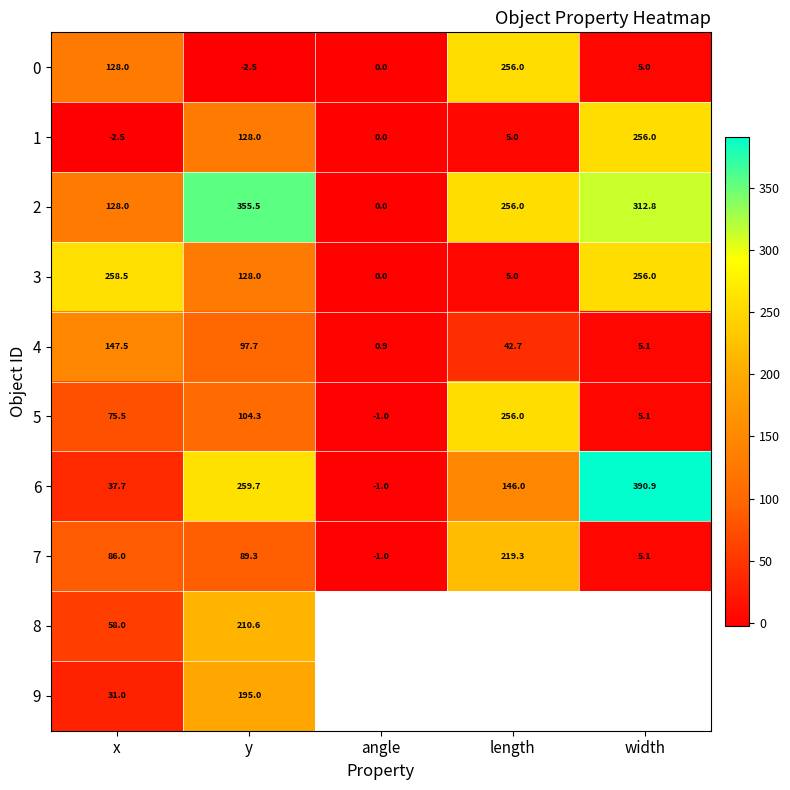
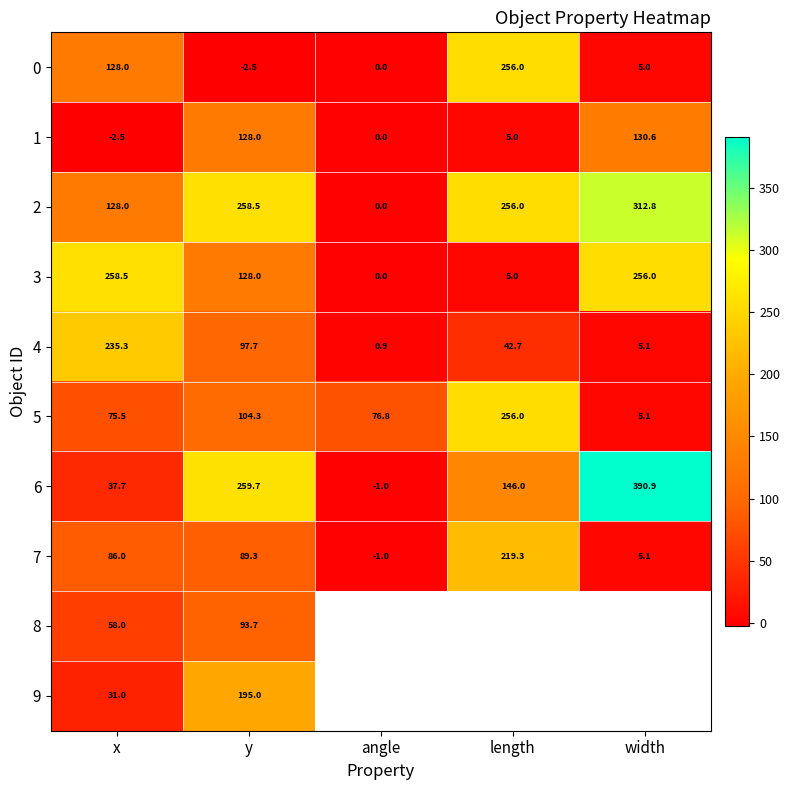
  {
    "0": {
      "x": 128.0,
      "y": -2.5,
      "angle": 0.0,
      "length": 256.0,
      "width": 5.0
    },
    "1": {
      "x": -2.5,
      "y": 128.0,
      "angle": 0.0,
      "length": 5.0,
-     "width": 256.0
+     "width": 130.6
    },
    "2": {
      "x": 128.0,
-     "y": 355.5,
+     "y": 258.5,
      "angle": 0.0,
      "length": 256.0,
      "width": 312.8
    },
    "3": {
      "x": 258.5,
      "y": 128.0,
      "angle": 0.0,
      "length": 5.0,
      "width": 256.0
    },
    "4": {
-     "x": 147.5,
+     "x": 235.3,
      "y": 97.7,
      "angle": 0.9,
      "length": 42.7,
      "width": 5.1
    },
    "5": {
      "x": 75.5,
      "y": 104.3,
-     "angle": -1.0,
+     "angle": 76.8,
      "length": 256.0,
      "width": 5.1
    },
    "6": {
      "x": 37.7,
      "y": 259.7,
      "angle": -1.0,
      "length": 146.0,
      "width": 390.9
    },
    "7": {
      "x": 86.0,
      "y": 89.3,
      "angle": -1.0,
      "length": 219.3,
      "width": 5.1
    },
    "8": {
      "x": 58.0,
-     "y": 210.6
+     "y": 93.7
    },
    "9": {
      "x": 31.0,
      "y": 195.0
    }
  }
